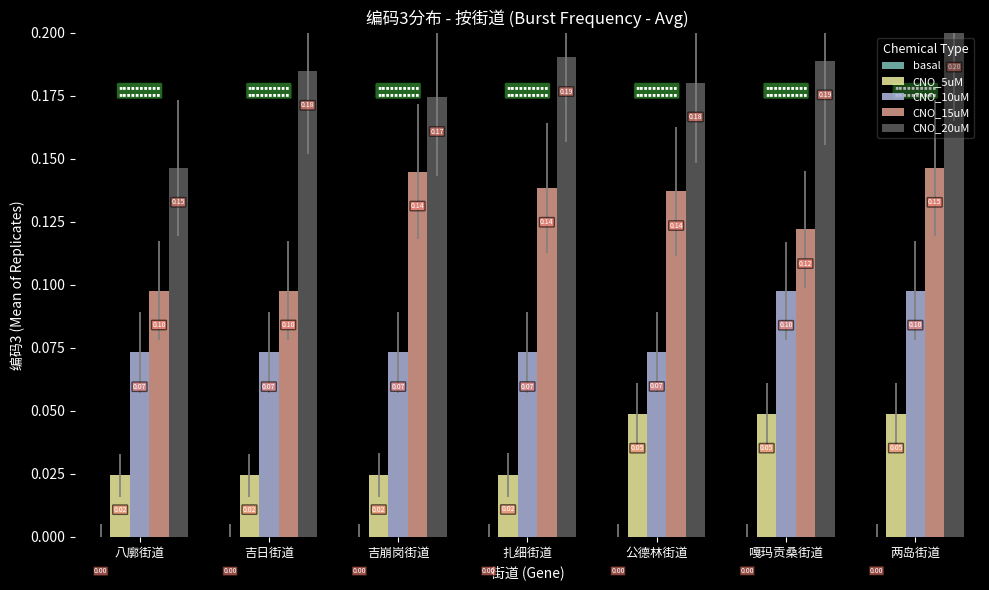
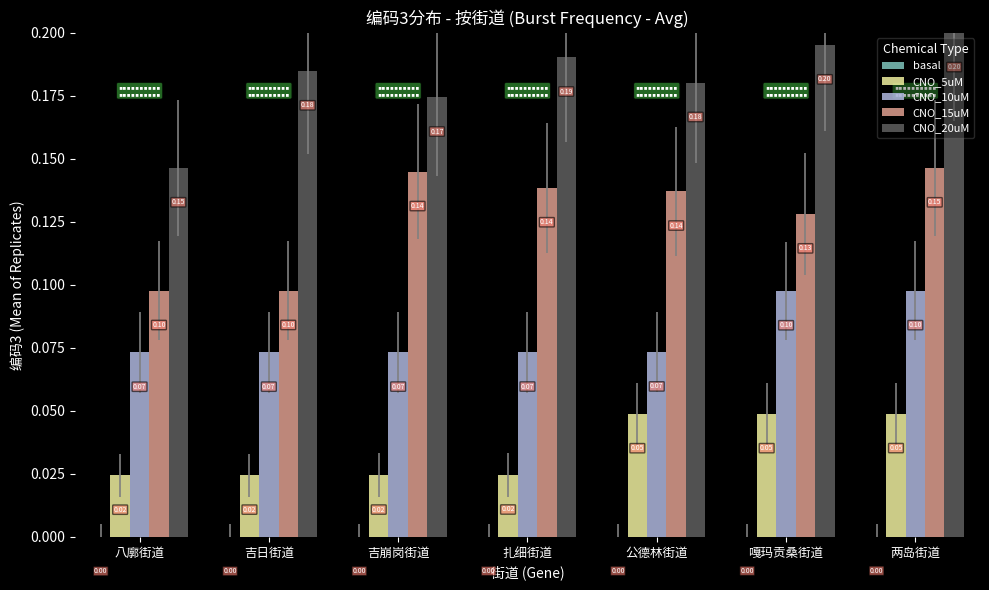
  {
    "CNO_15uM": {
-     "嘎玛贡桑街道": 0.12
+     "嘎玛贡桑街道": 0.13
    },
    "CNO_20uM": {
-     "嘎玛贡桑街道": 0.19
+     "嘎玛贡桑街道": 0.20
    }
  }
